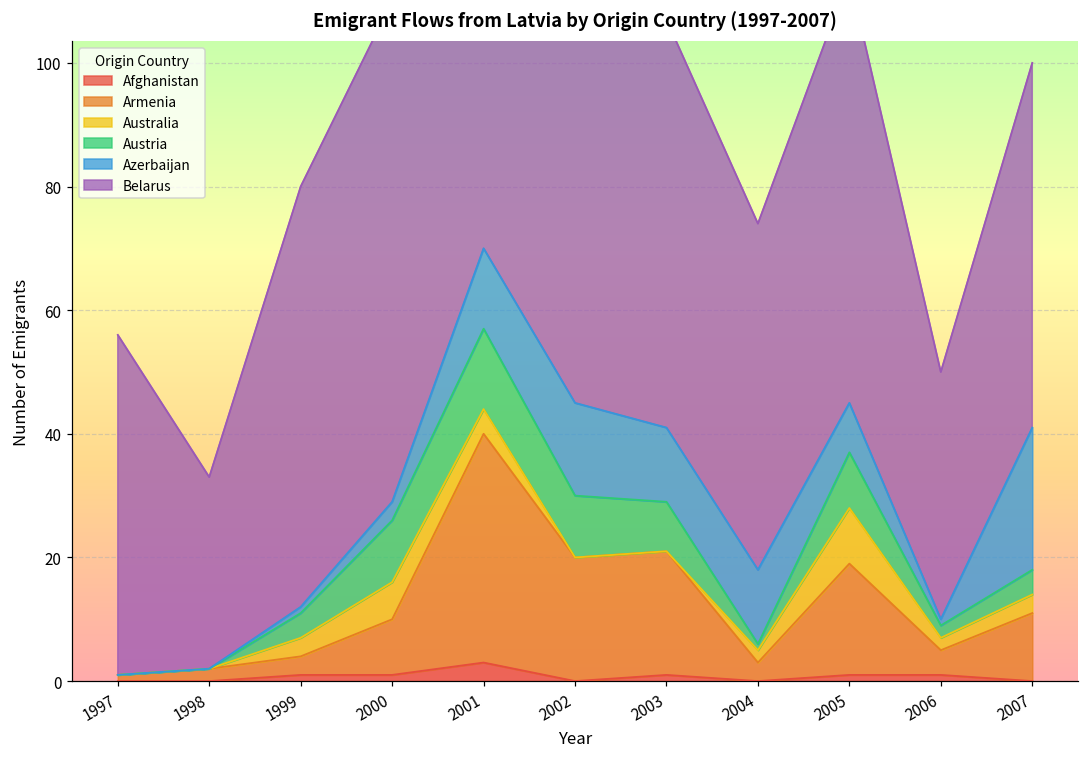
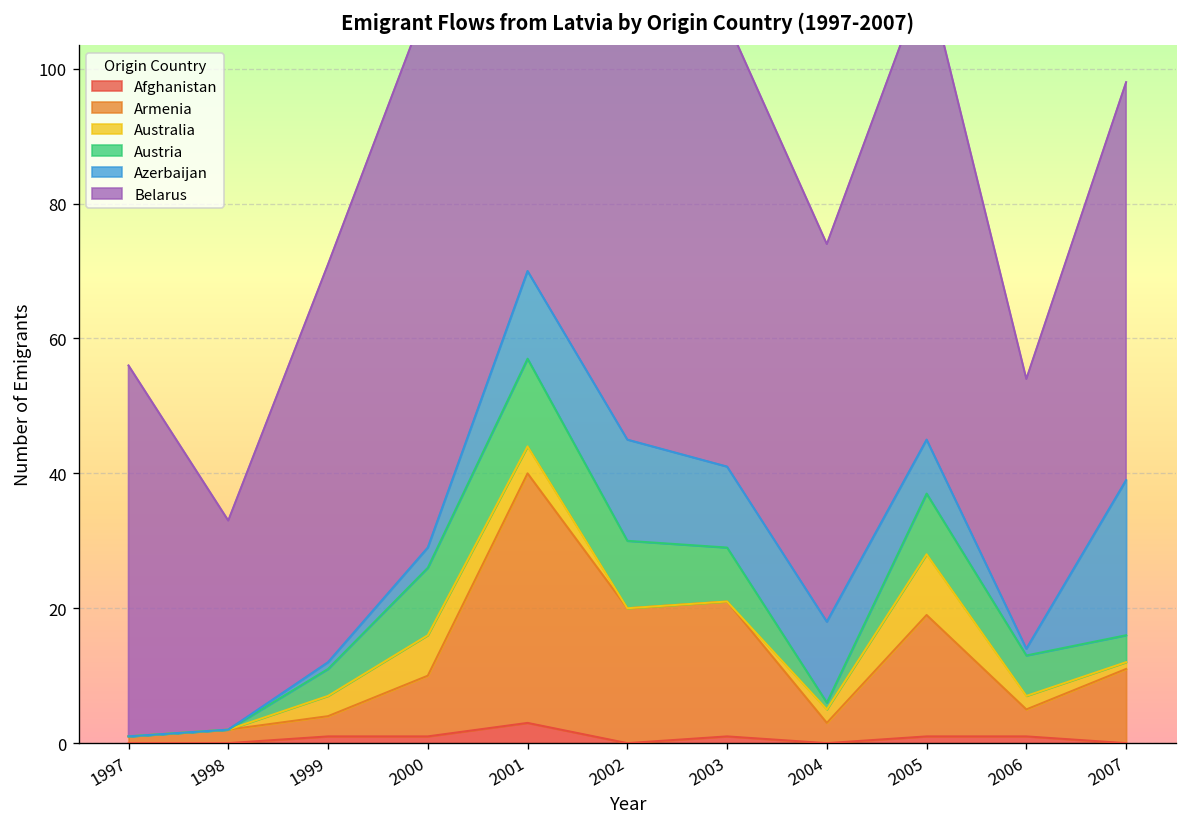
  {
    "Australia": {
      "1999": 3,
      "2000": 6,
      "2001": 4,
      "2004": 2,
      "2005": 9,
      "2006": 2,
-     "2007": 3
+     "2007": 1
    },
    "Austria": {
      "1999": 4,
      "2000": 10,
      "2001": 13,
      "2002": 10,
      "2003": 8,
      "2004": 1,
      "2005": 9,
-     "2006": 2,
+     "2006": 6,
      "2007": 4
    },
    "Azerbaijan": {
      "1999": 1,
      "2000": 3,
      "2001": 13,
      "2002": 15,
      "2003": 12,
      "2004": 12,
      "2005": 8,
      "2006": 1,
      "2007": 23
    },
    "Belarus": {
      "1997": 55,
      "1998": 31,
-     "1999": 68,
+     "1999": 59,
      "2004": 56,
      "2006": 40,
      "2007": 59
    }
  }
